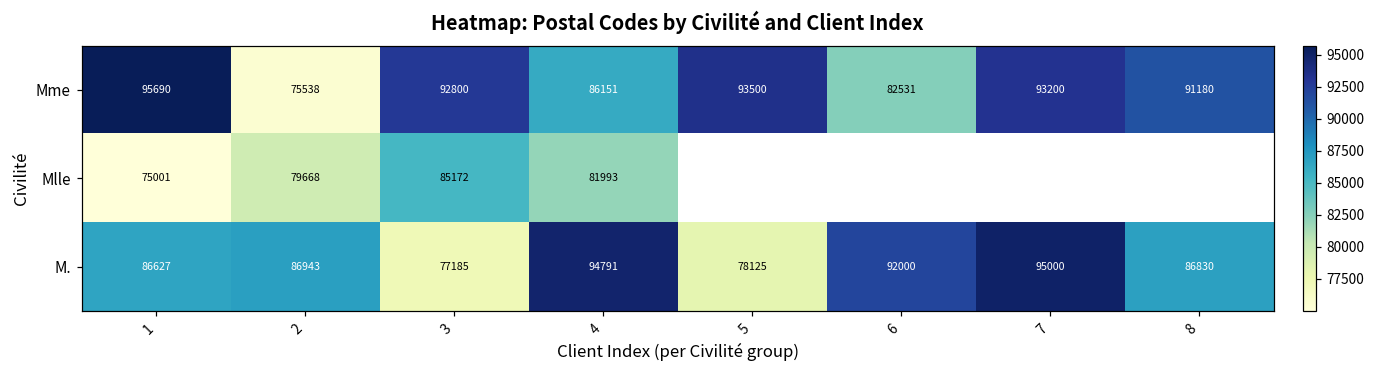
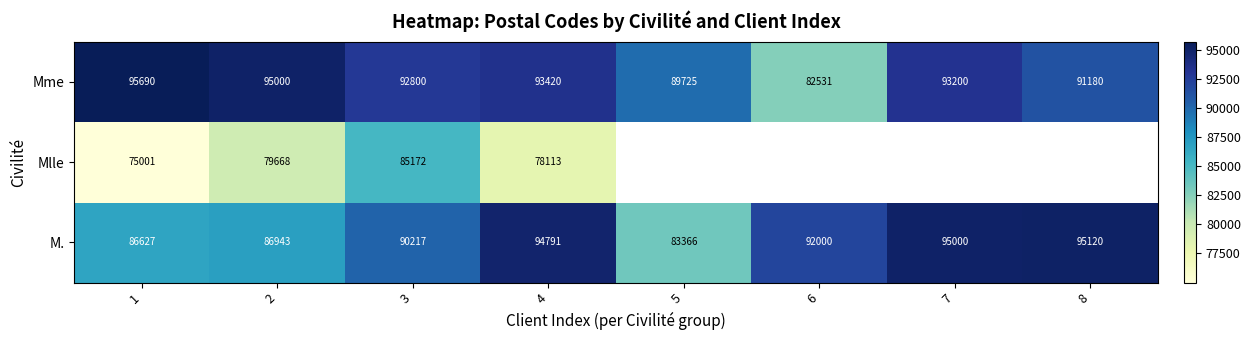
  {
    "Mme": {
      "1": 95690,
-     "2": 75538,
+     "2": 95000,
      "3": 92800,
-     "4": 86151,
-     "5": 93500,
+     "4": 93420,
+     "5": 89725,
      "6": 82531,
      "7": 93200,
      "8": 91180
    },
    "Mlle": {
      "1": 75001,
      "2": 79668,
      "3": 85172,
-     "4": 81993
+     "4": 78113
    },
    "M.": {
      "1": 86627,
      "2": 86943,
-     "3": 77185,
+     "3": 90217,
      "4": 94791,
-     "5": 78125,
+     "5": 83366,
      "6": 92000,
      "7": 95000,
-     "8": 86830
+     "8": 95120
    }
  }
